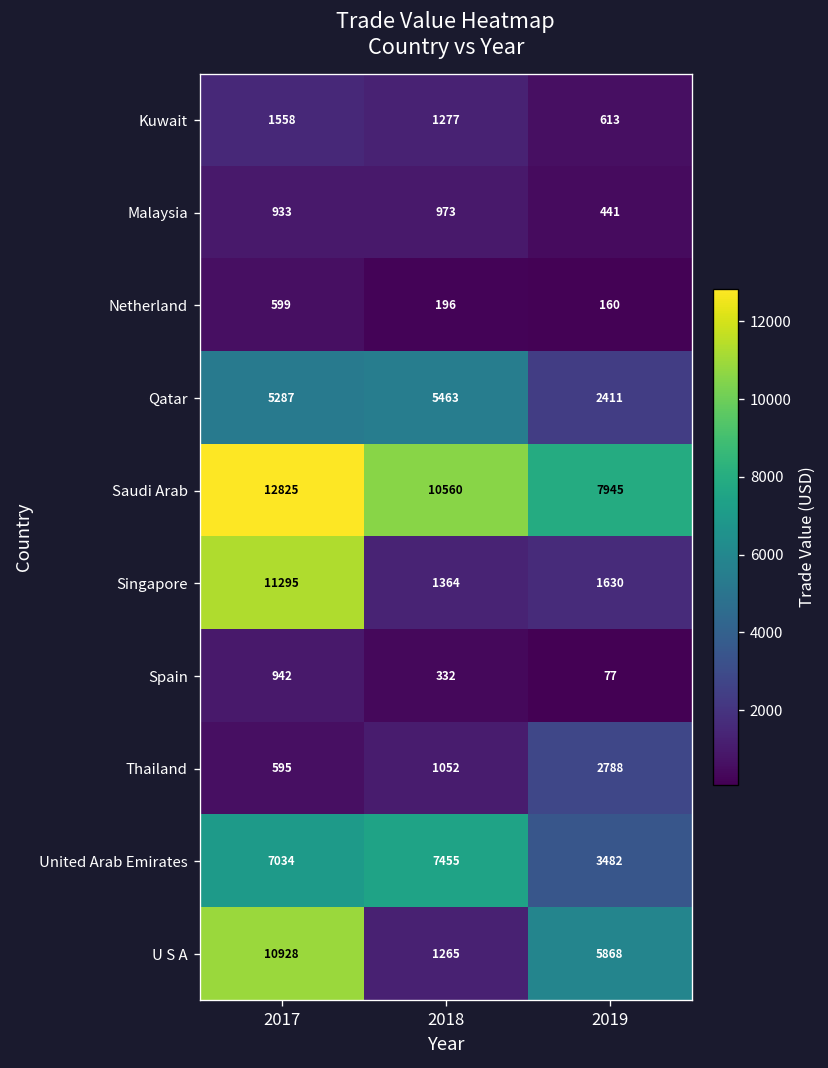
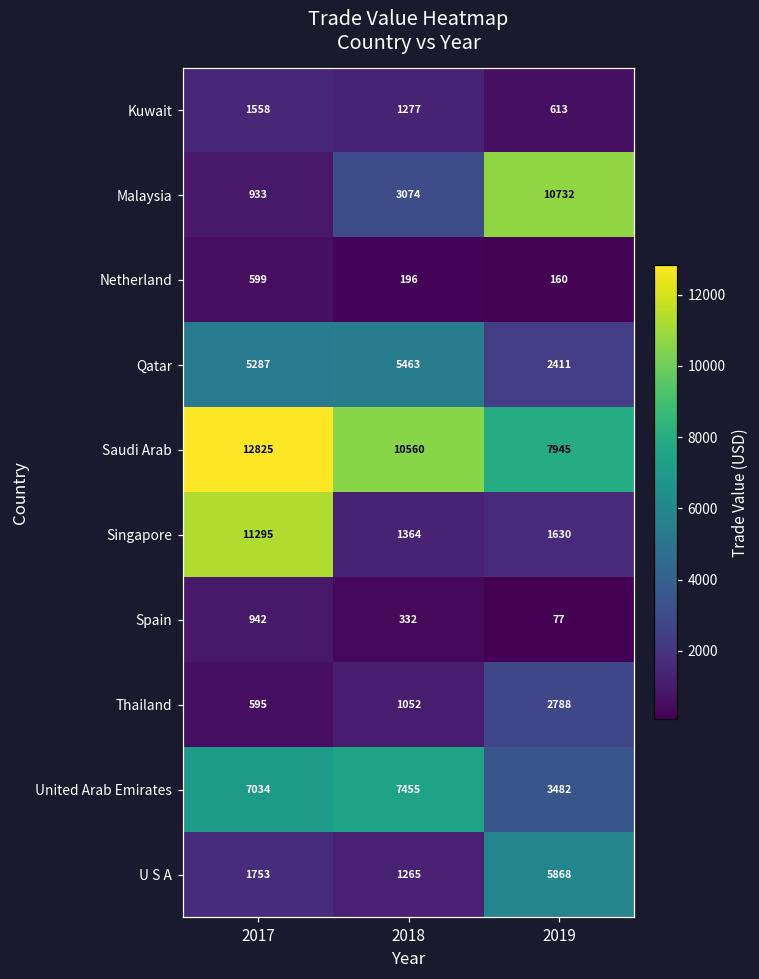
  {
    "Kuwait": {
      "2017": 1558,
      "2018": 1277,
      "2019": 613
    },
    "Malaysia": {
      "2017": 933,
-     "2018": 973,
-     "2019": 441
+     "2018": 3074,
+     "2019": 10732
    },
    "Netherland": {
      "2017": 599,
      "2018": 196,
      "2019": 160
    },
    "Qatar": {
      "2017": 5287,
      "2018": 5463,
      "2019": 2411
    },
    "Saudi Arab": {
      "2017": 12825,
      "2018": 10560,
      "2019": 7945
    },
    "Singapore": {
      "2017": 11295,
      "2018": 1364,
      "2019": 1630
    },
    "Spain": {
      "2017": 942,
      "2018": 332,
      "2019": 77
    },
    "Thailand": {
      "2017": 595,
      "2018": 1052,
      "2019": 2788
    },
    "United Arab Emirates": {
      "2017": 7034,
      "2018": 7455,
      "2019": 3482
    },
    "U S A": {
-     "2017": 10928,
+     "2017": 1753,
      "2018": 1265,
      "2019": 5868
    }
  }
